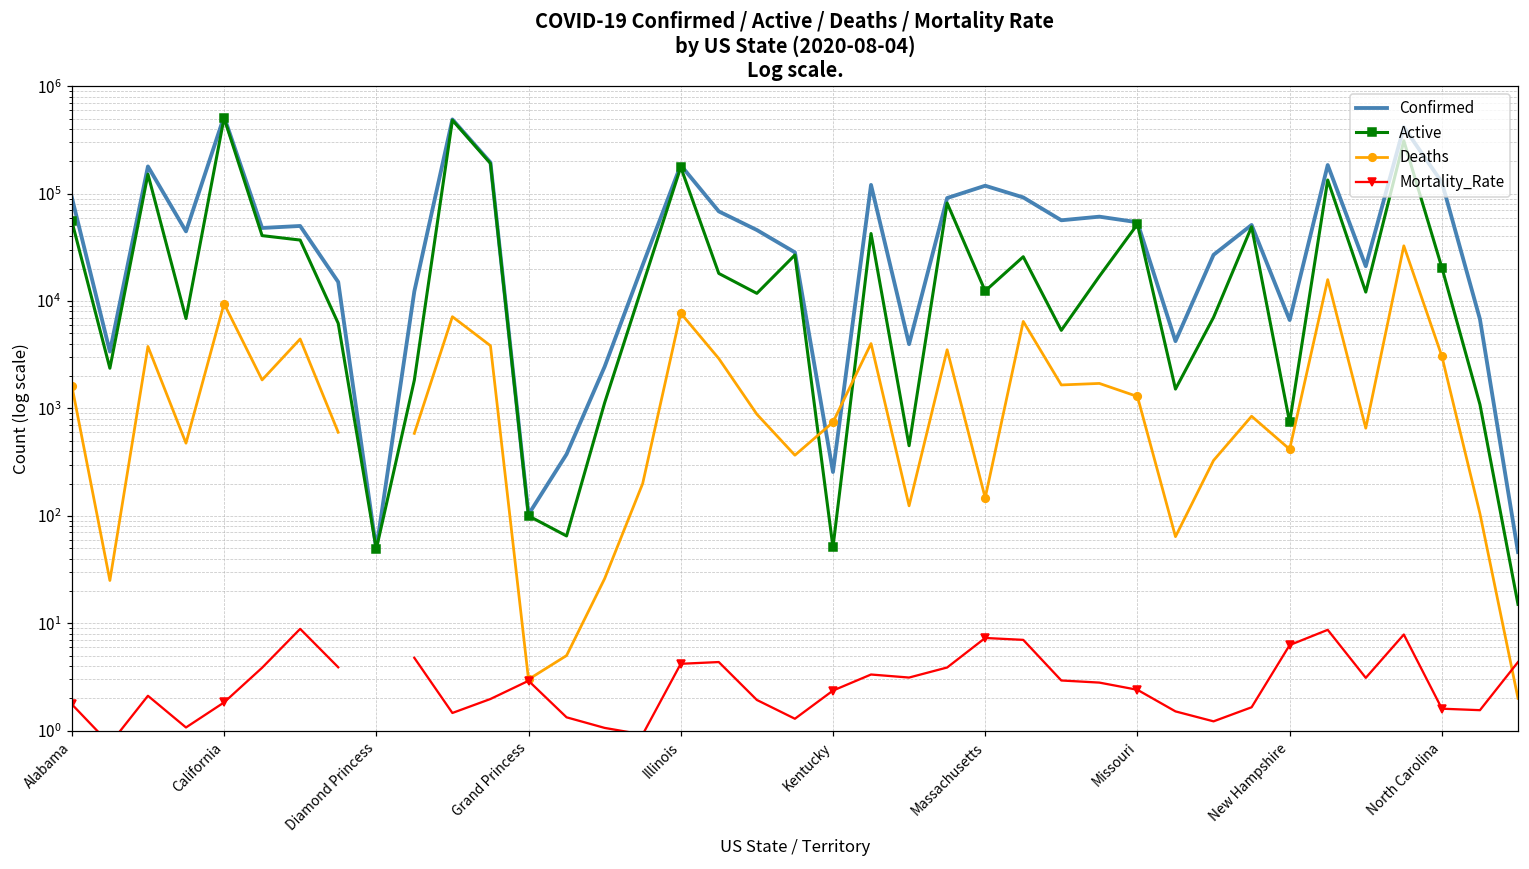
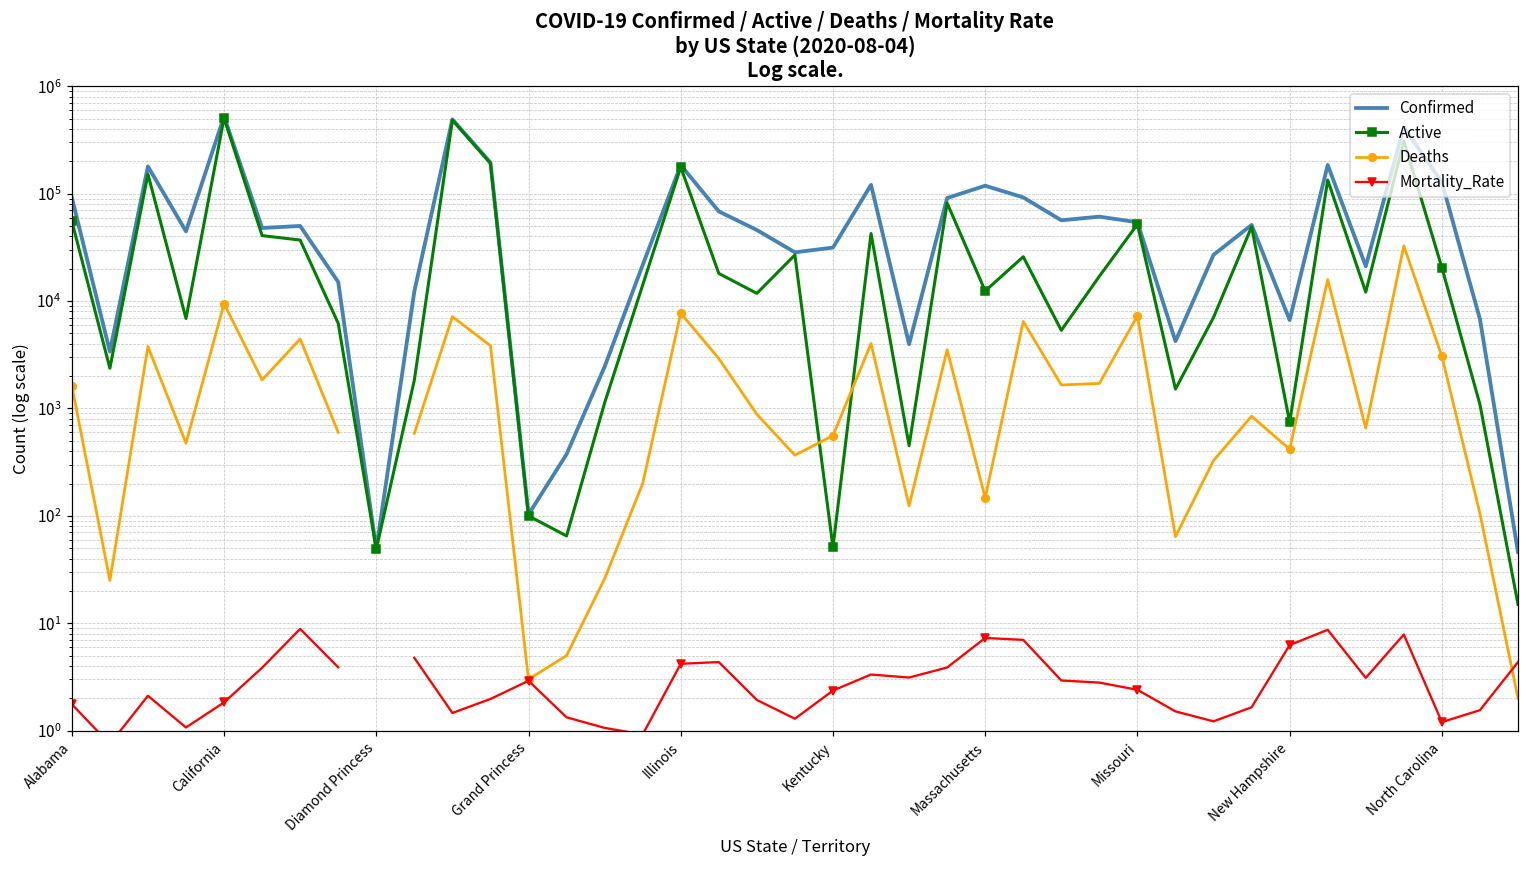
  {
    "Confirmed": {
      "Alabama": 90000,
-     "Kentucky": 260,
+     "Kentucky": 32000,
      "Massachusetts": 120000,
      "New Hampshire": 7000
    },
    "Active": {
      "Alabama": 60000,
      "Kentucky": 50,
      "Massachusetts": 12000,
      "New Hampshire": 700,
      "North Carolina": 20000
    },
    "Deaths": {
      "Alabama": 1600,
      "California": 9000,
      "Illinois": 8000,
-     "Kentucky": 700,
+     "Kentucky": 600,
      "Massachusetts": 150,
-     "Missouri": 1300,
+     "Missouri": 7000,
      "New Hampshire": 420,
      "North Carolina": 3100
    },
    "Mortality_Rate": {
      "Alabama": 1.8,
      "California": 1.8,
      "Illinois": 4.2,
      "Kentucky": 2.4,
      "Massachusetts": 7,
      "Missouri": 2.4,
      "New Hampshire": 6,
-     "North Carolina": 1.6
+     "North Carolina": 1.2
    }
  }
